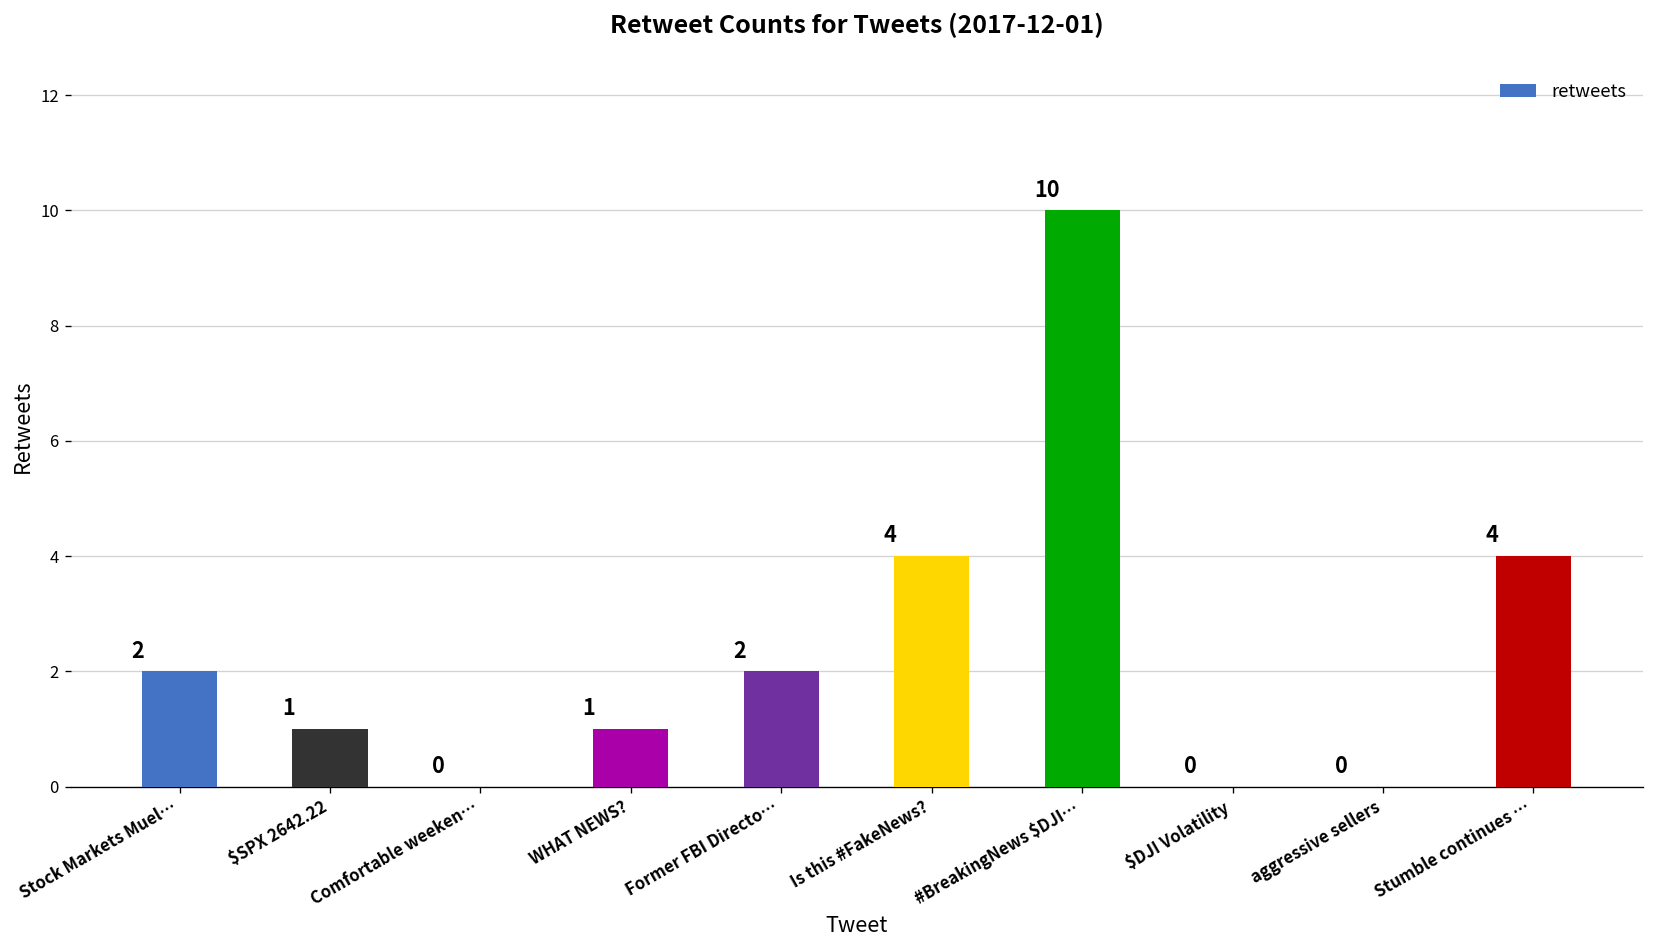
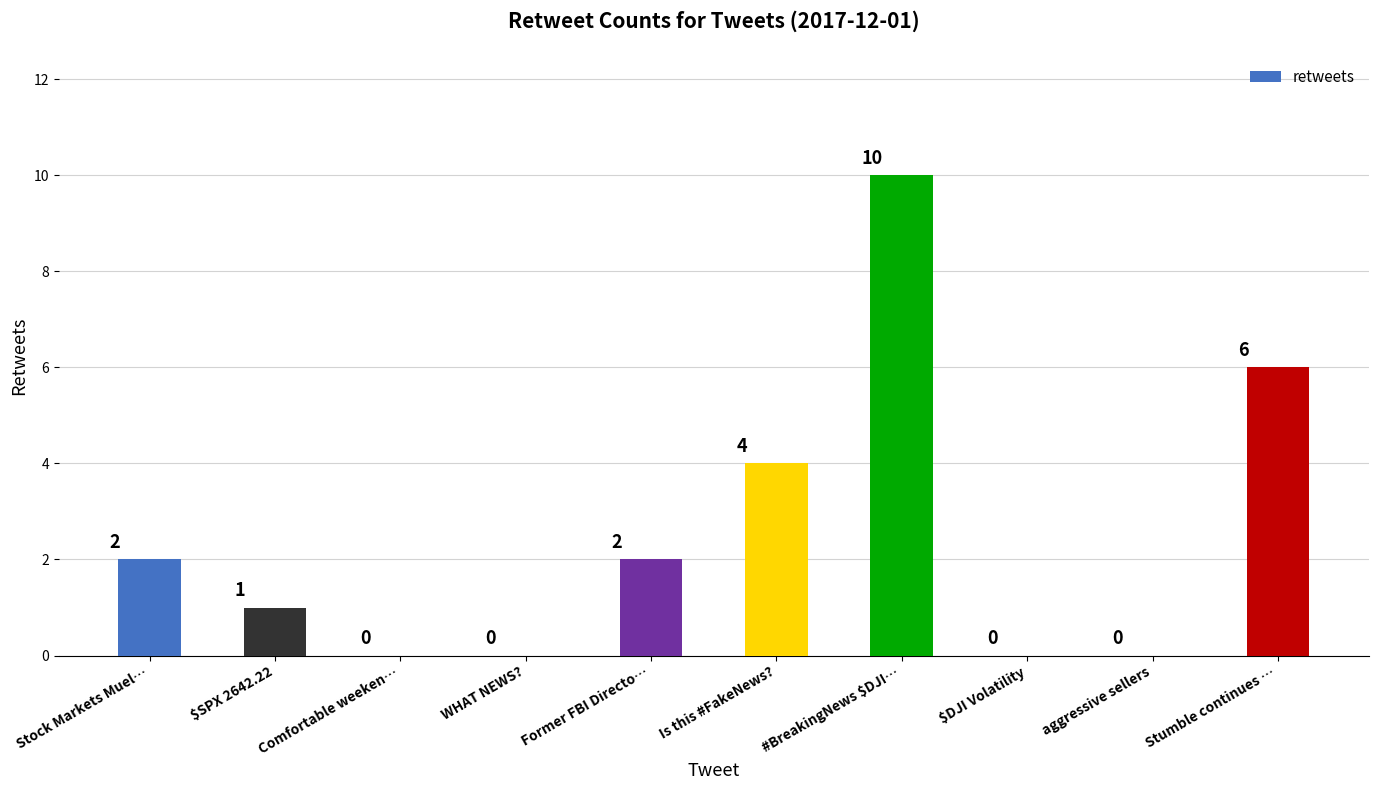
  {
-   "WHAT NEWS?": 1,
+   "WHAT NEWS?": 0,
    "#BreakingNews $DJI…": 10,
-   "Stumble continues …": 4
+   "Stumble continues …": 6
  }
